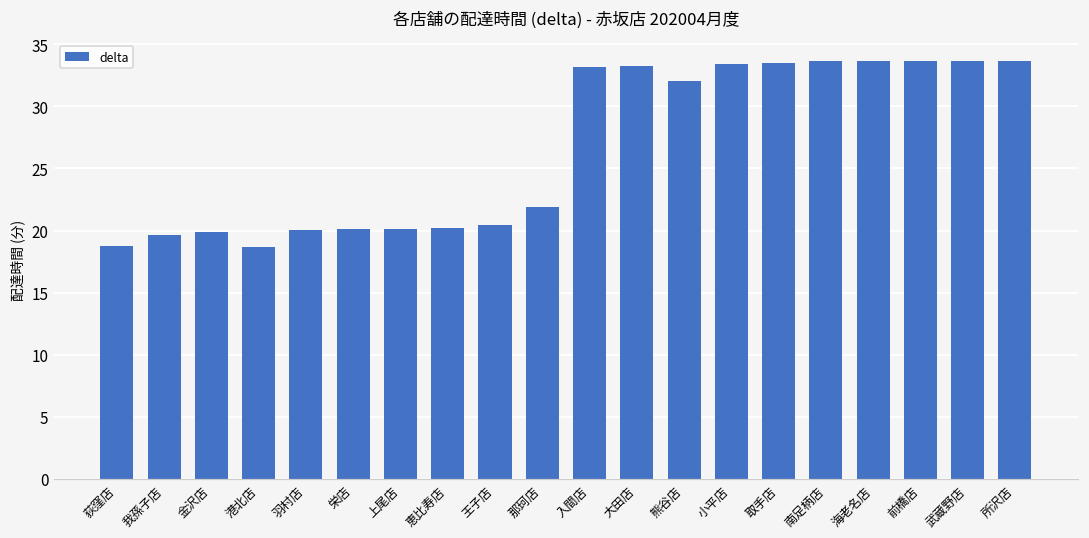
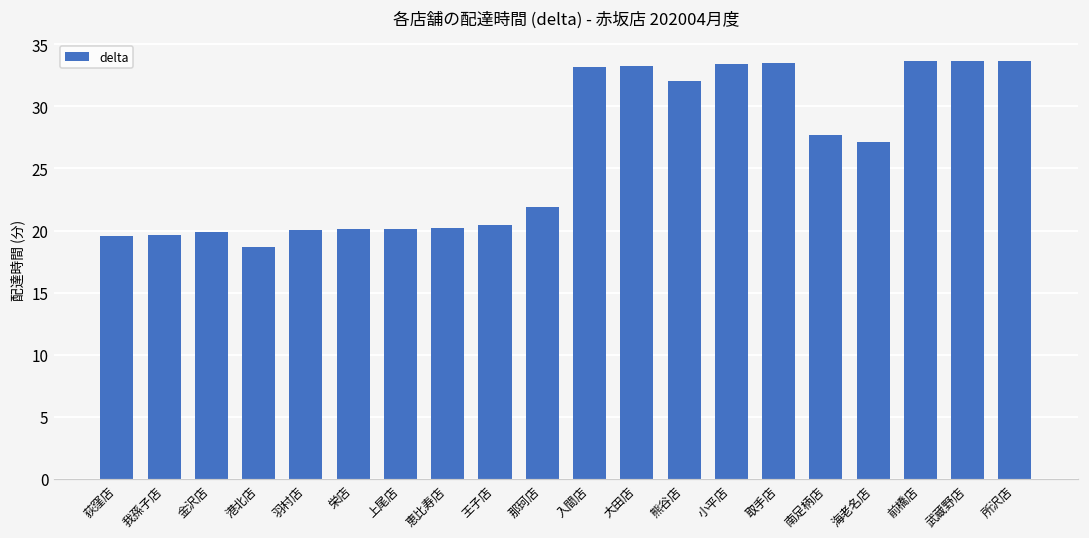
  {
-   "荻窪店": 18.8,
+   "荻窪店": 19.6,
    "我孫子店": 19.6,
    "金沢店": 19.9,
    "港北店": 18.6,
    "羽村店": 20.1,
    "栄店": 20.1,
    "上尾店": 20.1,
    "恵比寿店": 20.2,
    "王子店": 20.4,
    "那珂店": 21.9,
    "入間店": 33.2,
    "大田店": 33.2,
    "熊谷店": 32.1,
    "小平店": 33.4,
    "取手店": 33.5,
-   "南足柄店": 33.6,
-   "海老名店": 33.6,
+   "南足柄店": 27.7,
+   "海老名店": 27.1,
    "前橋店": 33.7,
    "武蔵野店": 33.7,
    "所沢店": 33.7
  }
